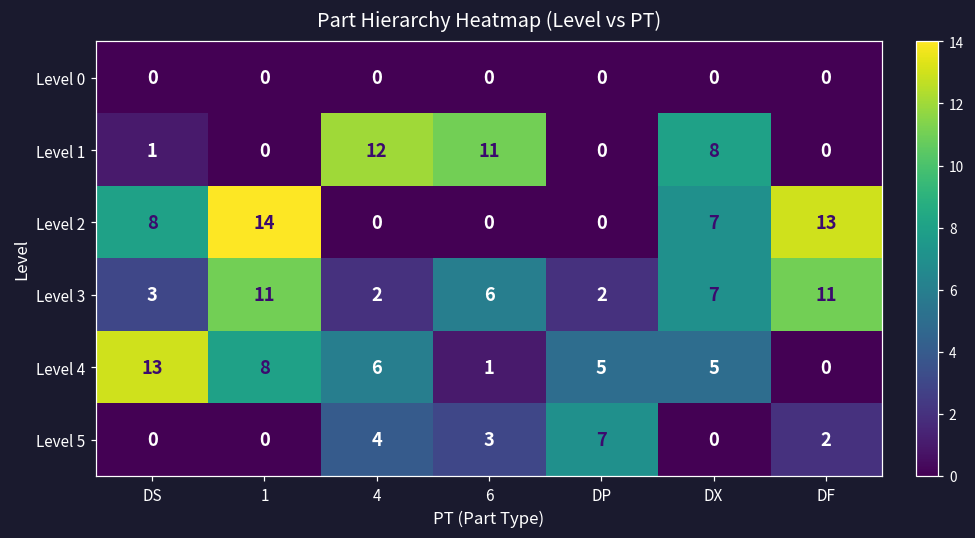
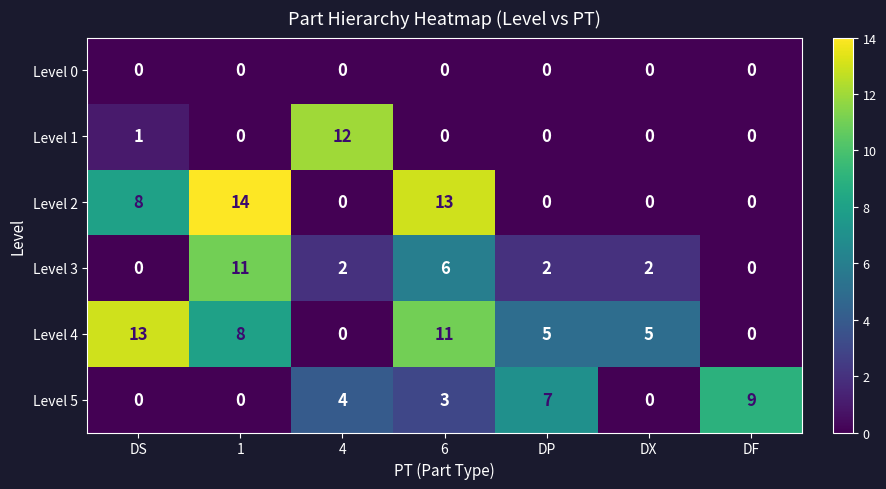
  {
    "Level 0": {
      "DS": 0,
      "1": 0,
      "4": 0,
      "6": 0,
      "DP": 0,
      "DX": 0,
      "DF": 0
    },
    "Level 1": {
      "DS": 1,
      "1": 0,
      "4": 12,
-     "6": 11,
+     "6": 0,
      "DP": 0,
-     "DX": 8,
+     "DX": 0,
      "DF": 0
    },
    "Level 2": {
      "DS": 8,
      "1": 14,
      "4": 0,
-     "6": 0,
+     "6": 13,
      "DP": 0,
-     "DX": 7,
-     "DF": 13
+     "DX": 0,
+     "DF": 0
    },
    "Level 3": {
-     "DS": 3,
+     "DS": 0,
      "1": 11,
      "4": 2,
      "6": 6,
      "DP": 2,
-     "DX": 7,
-     "DF": 11
+     "DX": 2,
+     "DF": 0
    },
    "Level 4": {
      "DS": 13,
      "1": 8,
-     "4": 6,
-     "6": 1,
+     "4": 0,
+     "6": 11,
      "DP": 5,
      "DX": 5,
      "DF": 0
    },
    "Level 5": {
      "DS": 0,
      "1": 0,
      "4": 4,
      "6": 3,
      "DP": 7,
      "DX": 0,
-     "DF": 2
+     "DF": 9
    }
  }
